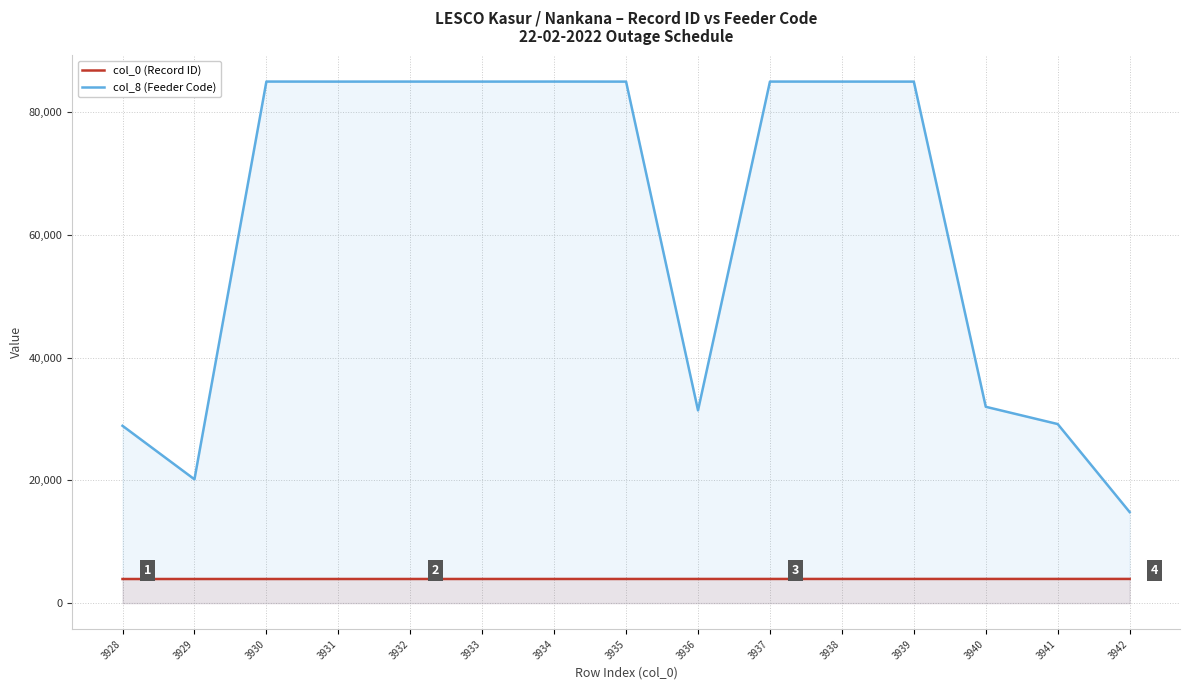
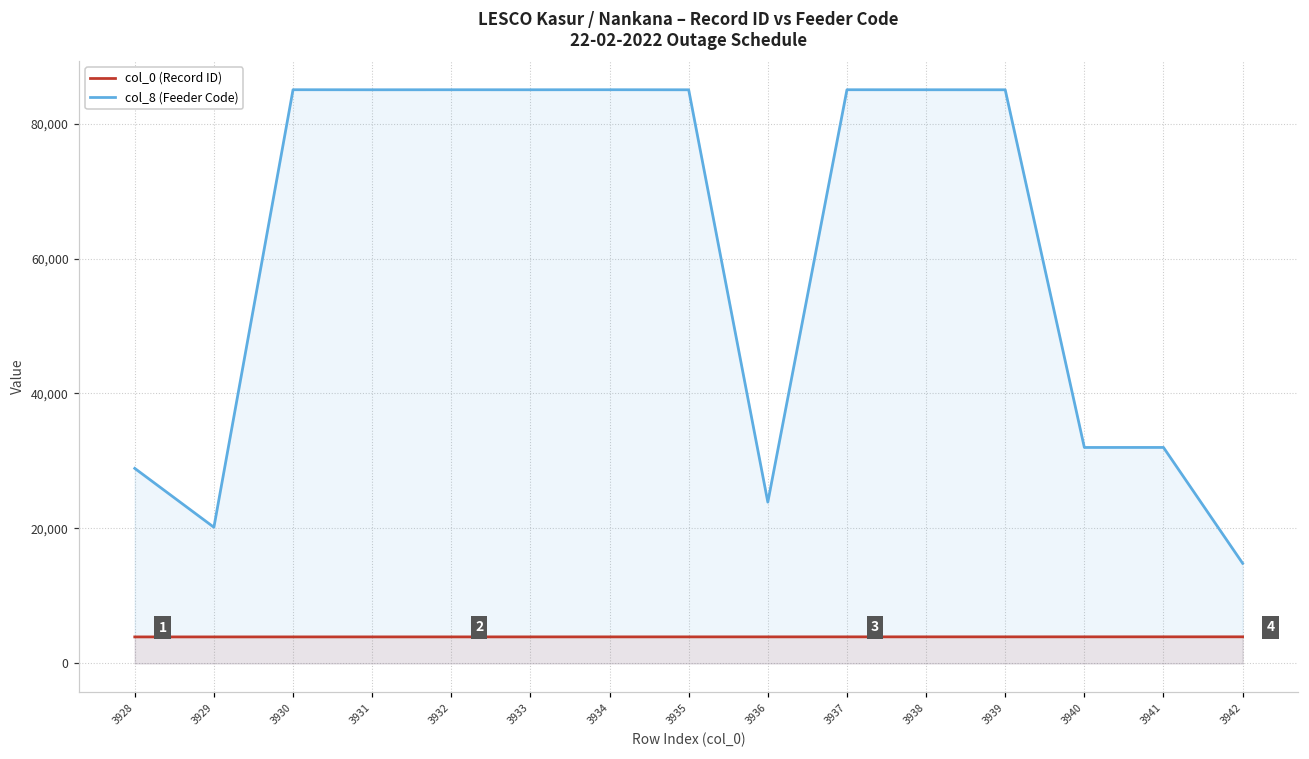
  {
    "col_0 (Record ID)": {
      "3929": "4,000",
      "3930": "4,000",
      "3931": "4,000",
      "3933": "4,000",
      "3934": "4,000",
      "3935": "4,000",
      "3936": "4,000",
      "3938": "4,000",
      "3939": "4,000",
      "3940": "4,000",
      "3941": "4,000"
    },
    "col_8 (Feeder Code)": {
      "3928": "29,000",
      "3929": "20,000",
      "3930": "85,000",
      "3931": "85,000",
      "3932": "85,000",
      "3933": "85,000",
      "3934": "85,000",
      "3935": "85,000",
-     "3936": "31,000",
+     "3936": "24,000",
      "3937": "85,000",
      "3938": "85,000",
      "3939": "85,000",
      "3940": "32,000",
-     "3941": "29,000",
+     "3941": "32,000",
      "3942": "15,000"
    }
  }
